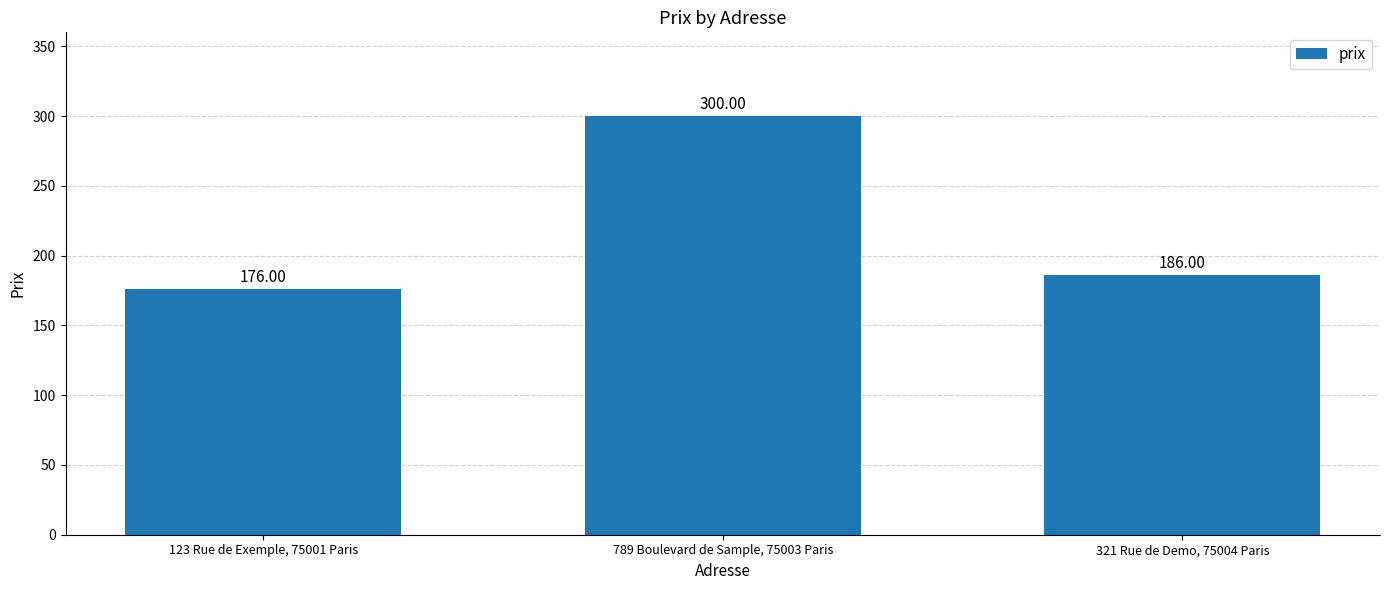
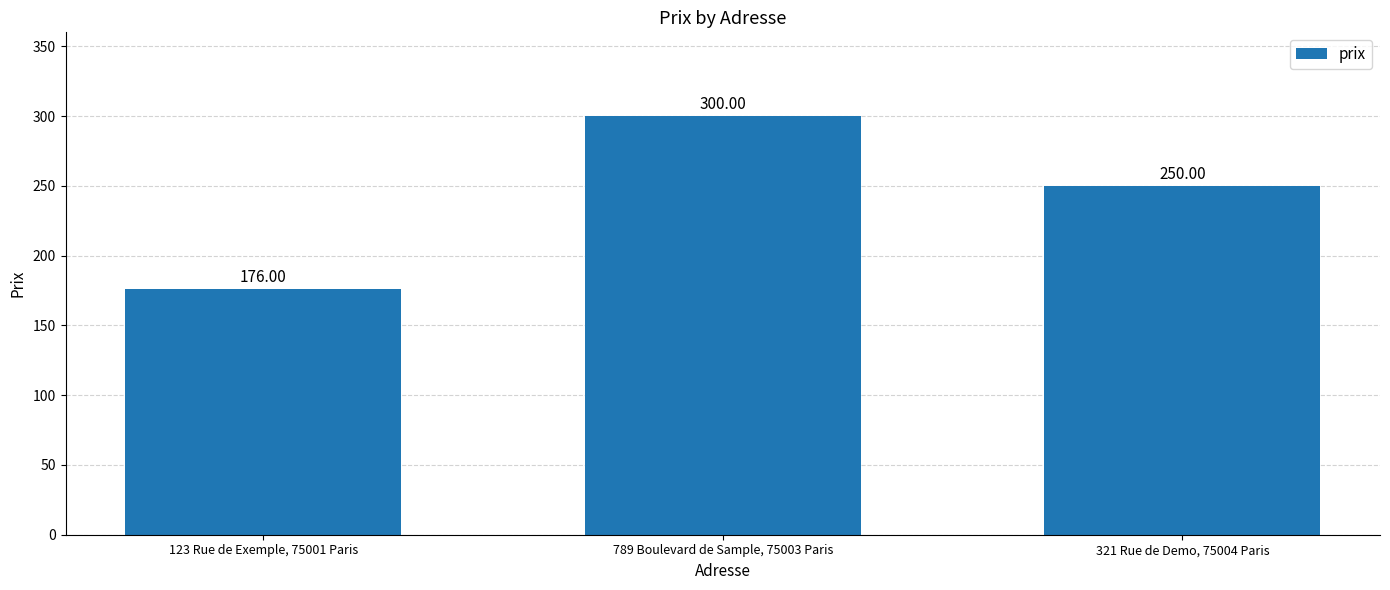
  {
    "123 Rue de Exemple, 75001 Paris": 176.00,
    "789 Boulevard de Sample, 75003 Paris": 300.00,
-   "321 Rue de Demo, 75004 Paris": 186.00
+   "321 Rue de Demo, 75004 Paris": 250.00
  }
